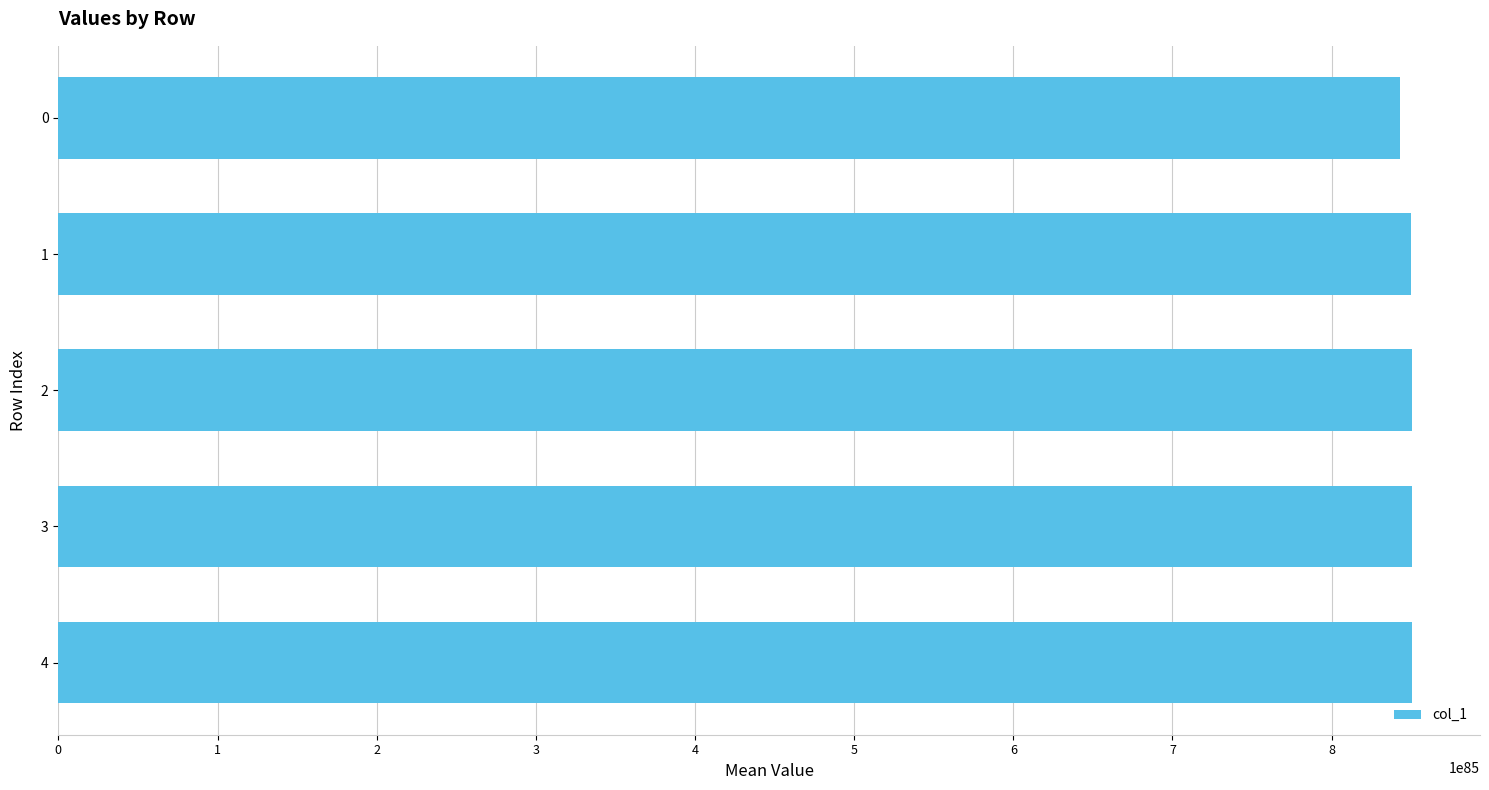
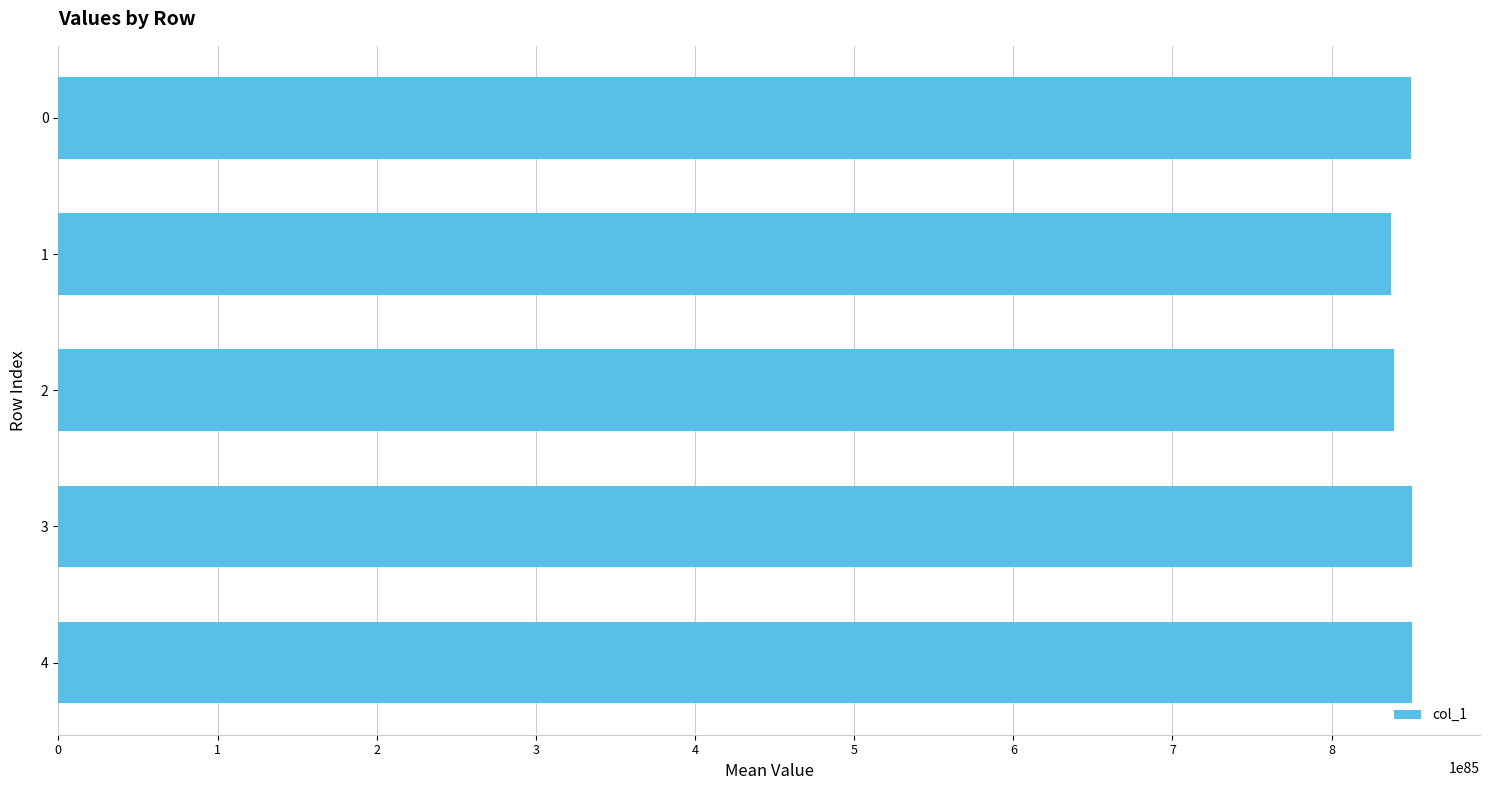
  {
-   "0": 84300000000000000000000000000000000000000000000000000000000000000000000000000000000000,
-   "1": 85000000000000000000000000000000000000000000000000000000000000000000000000000000000000,
-   "2": 85000000000000000000000000000000000000000000000000000000000000000000000000000000000000,
+   "0": 85000000000000000000000000000000000000000000000000000000000000000000000000000000000000,
+   "1": 83700000000000000000000000000000000000000000000000000000000000000000000000000000000000,
+   "2": 83900000000000000000000000000000000000000000000000000000000000000000000000000000000000,
    "3": 85000000000000000000000000000000000000000000000000000000000000000000000000000000000000,
    "4": 85100000000000000000000000000000000000000000000000000000000000000000000000000000000000
  }
